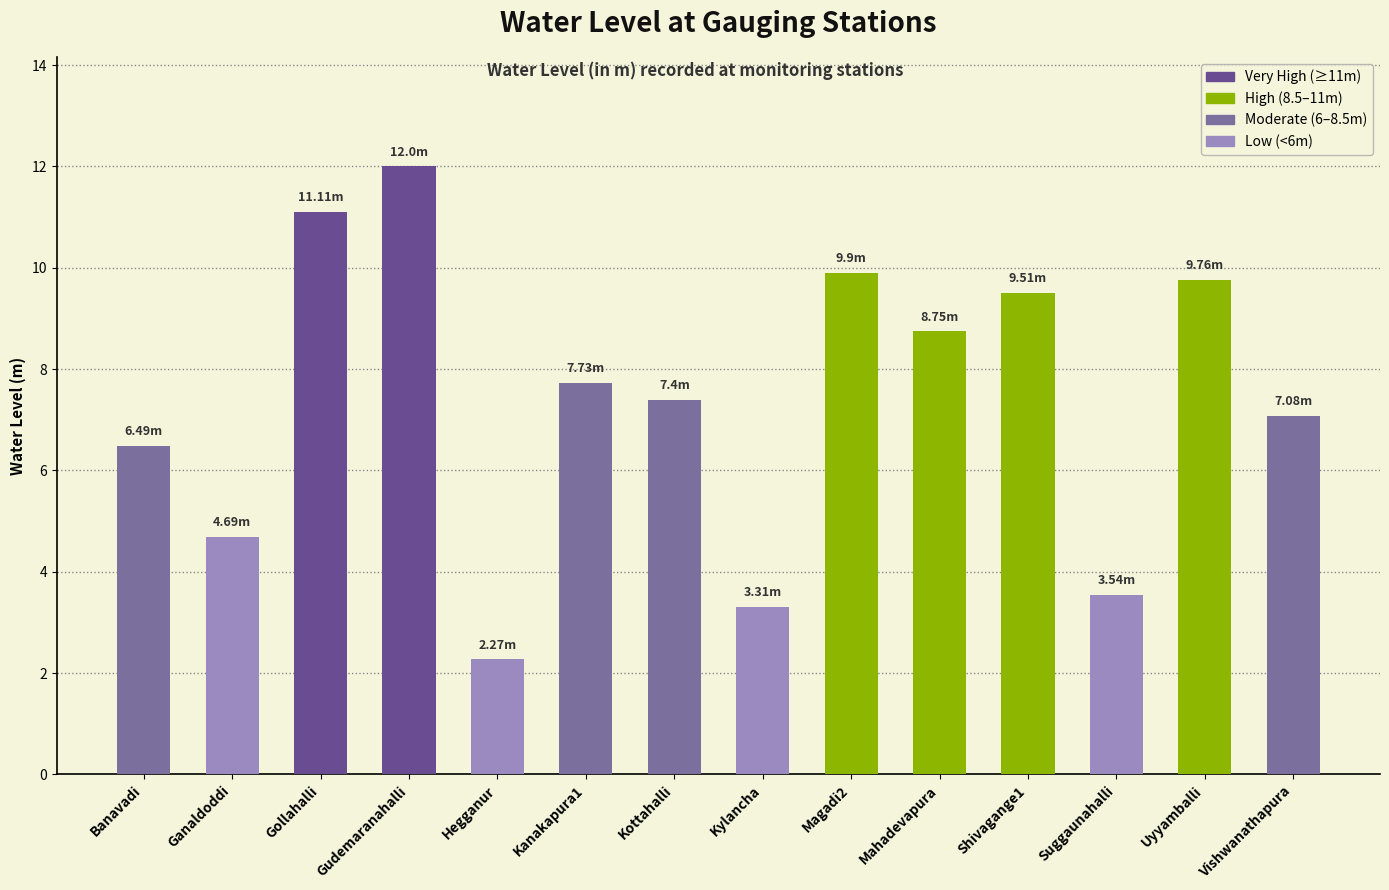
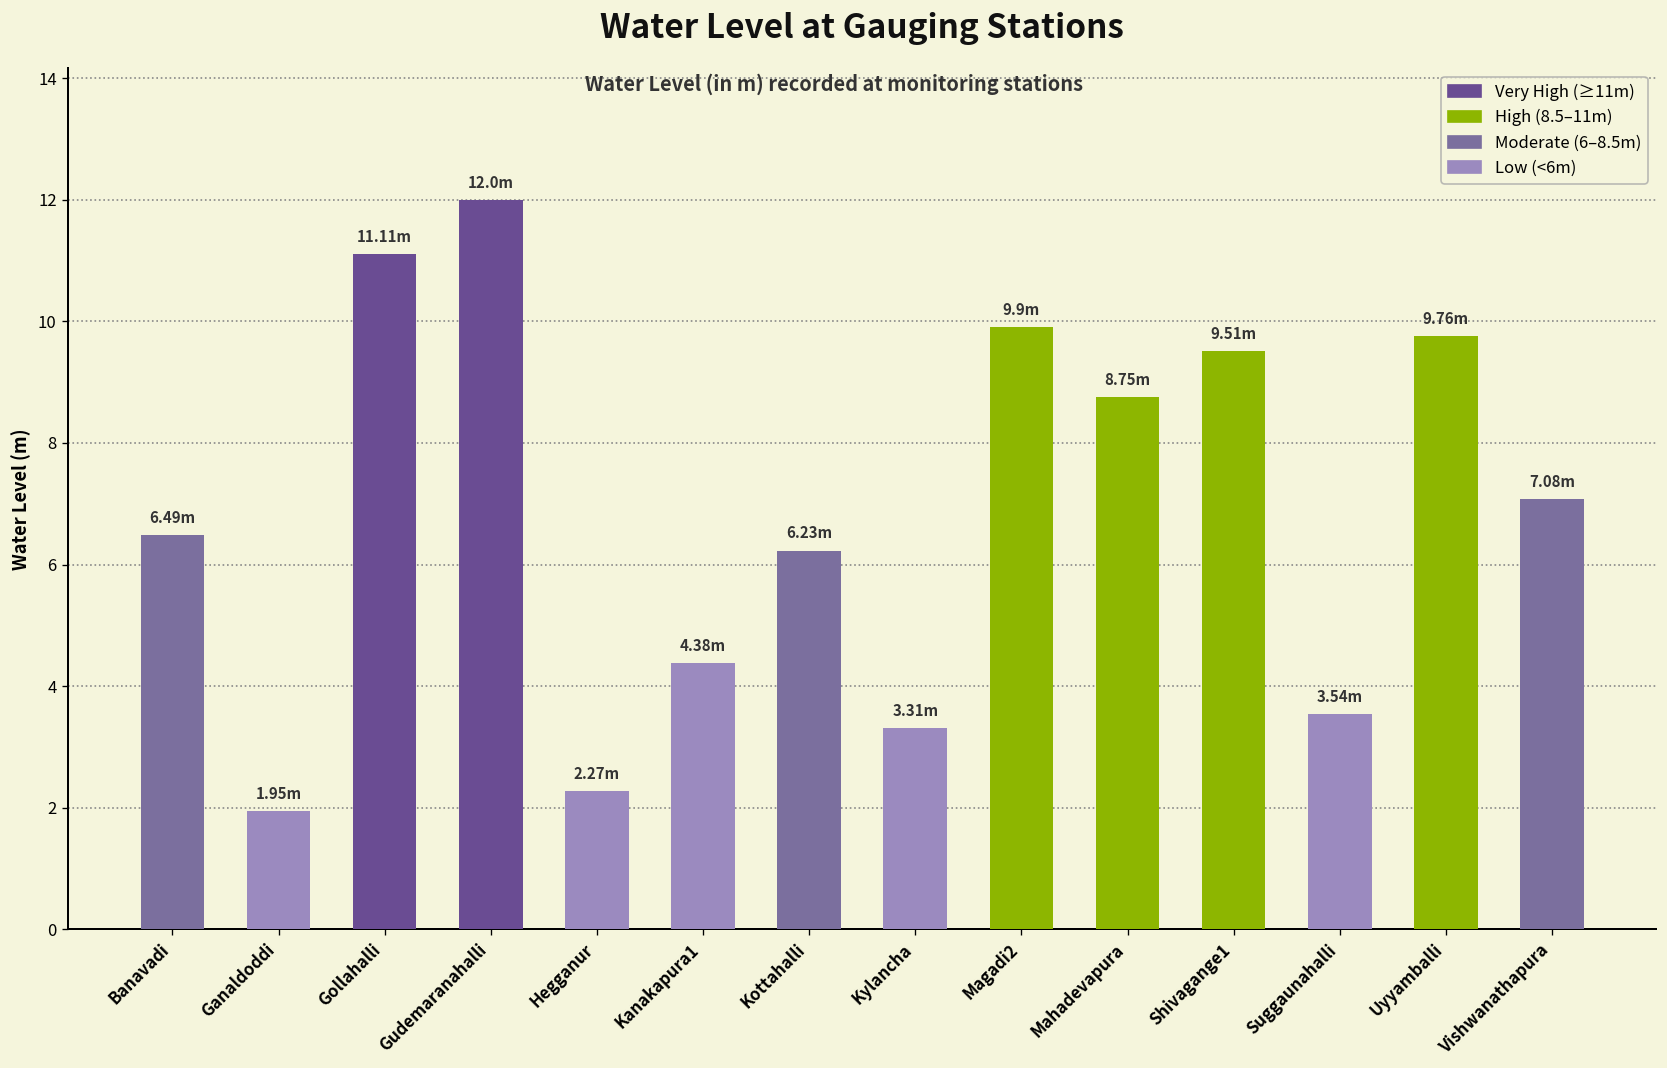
  {
    "Banavadi": "6.49m",
-   "Ganaldoddi": "4.69m",
+   "Ganaldoddi": "1.95m",
    "Gollahalli": "11.11m",
    "Gudemaranahalli": "12.0m",
    "Hegganur": "2.27m",
-   "Kanakapura1": "7.73m",
-   "Kottahalli": "7.4m",
+   "Kanakapura1": "4.38m",
+   "Kottahalli": "6.23m",
    "Kylancha": "3.31m",
    "Magadi2": "9.9m",
    "Mahadevapura": "8.75m",
    "Shivagange1": "9.51m",
    "Suggaunahalli": "3.54m",
    "Uyyamballi": "9.76m",
    "Vishwanathapura": "7.08m"
  }
